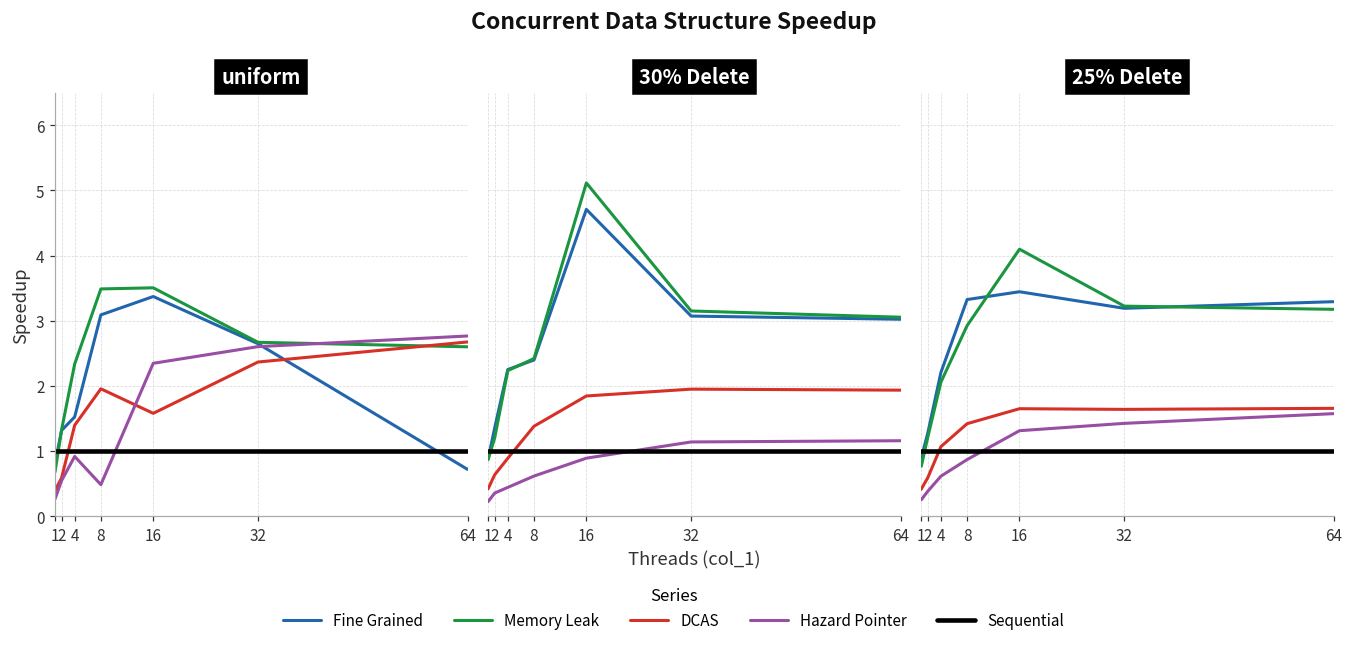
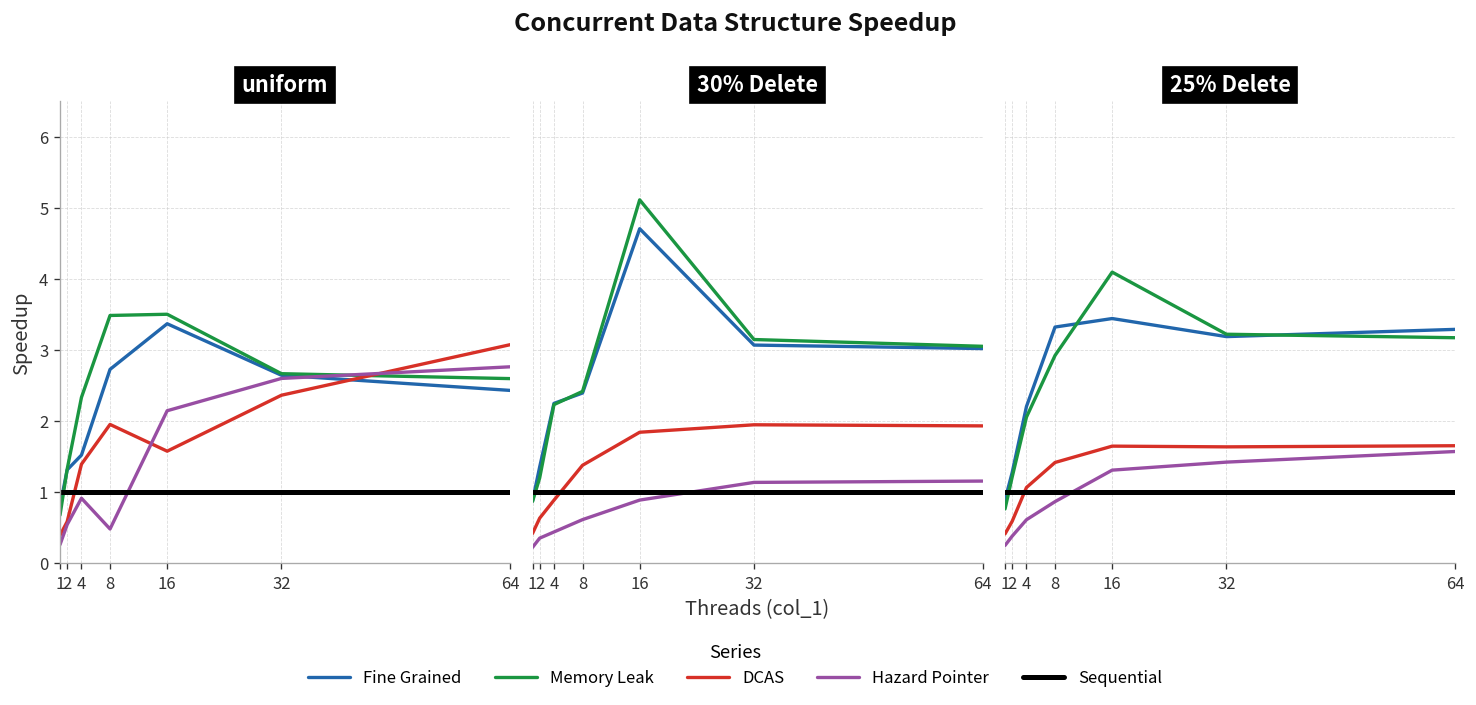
  {
    "uniform": {
      "Fine Grained": {
        "4": 1.5,
-       "8": 3.1,
+       "8": 2.7,
        "16": 3.4,
-       "64": 0.7
+       "64": 2.4
      },
      "Memory Leak": {
        "4": 2.3,
        "8": 3.5,
        "16": 3.5,
        "64": 2.6
      },
      "DCAS": {
        "4": 1.4,
        "8": 2.0,
        "16": 1.6,
        "32": 2.4,
-       "64": 2.7
+       "64": 3.1
      },
      "Hazard Pointer": {
        "4": 0.9,
        "8": 0.5,
-       "16": 2.3,
+       "16": 2.1,
        "32": 2.6,
        "64": 2.8
      },
      "Sequential": {
        "4": 1.0,
        "8": 1.0,
        "16": 1.0,
        "32": 1.0,
        "64": 1.0
      }
    }
  }
